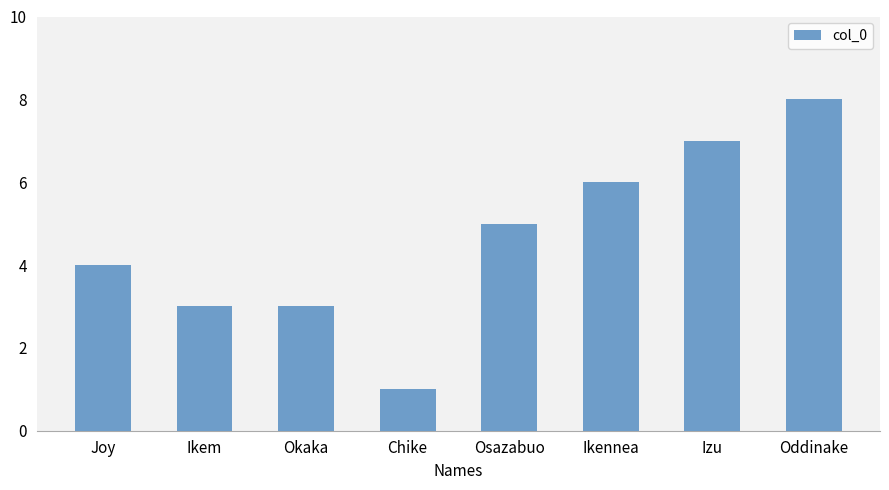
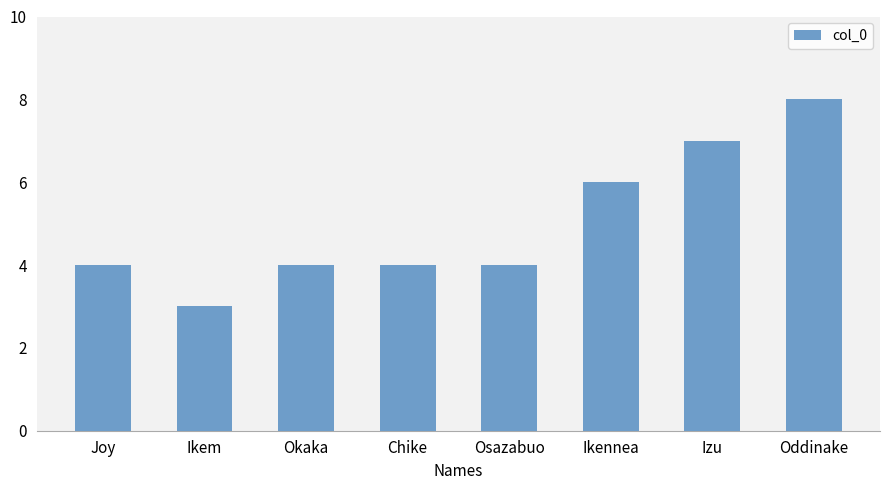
  {
    "Joy": 4,
    "Ikem": 3,
-   "Okaka": 3,
-   "Chike": 1,
-   "Osazabuo": 5,
+   "Okaka": 4,
+   "Chike": 4,
+   "Osazabuo": 4,
    "Ikennea": 6,
    "Izu": 7,
    "Oddinake": 8
  }
